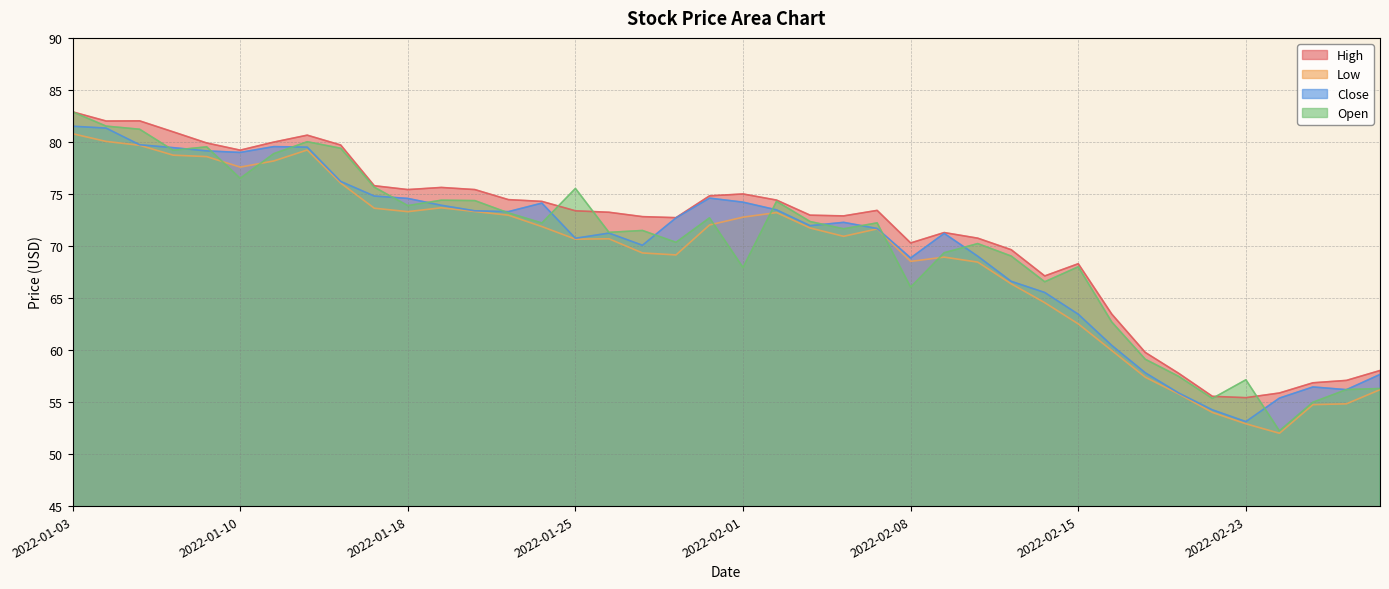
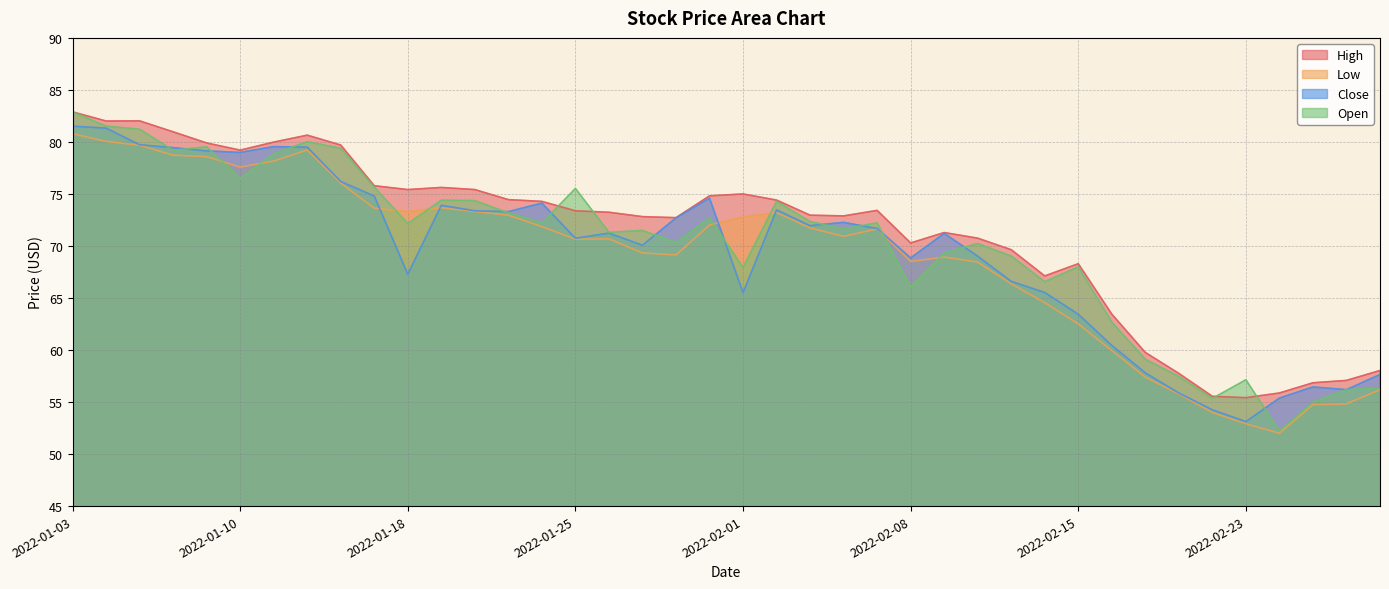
  {
    "Close": {
      "2022-01-03": 81.5,
-     "2022-01-18": 74.6,
-     "2022-02-01": 74.2,
+     "2022-01-18": 67.3,
+     "2022-02-01": 65.5,
      "2022-02-08": 68.9,
      "2022-02-15": 63.4
    },
    "Open": {
      "2022-01-10": 76.5,
-     "2022-01-18": 73.9,
+     "2022-01-18": 72.2,
      "2022-01-25": 75.5,
      "2022-02-01": 67.9,
      "2022-02-08": 66.0,
      "2022-02-15": 68.0,
      "2022-02-23": 57.1
    }
  }
